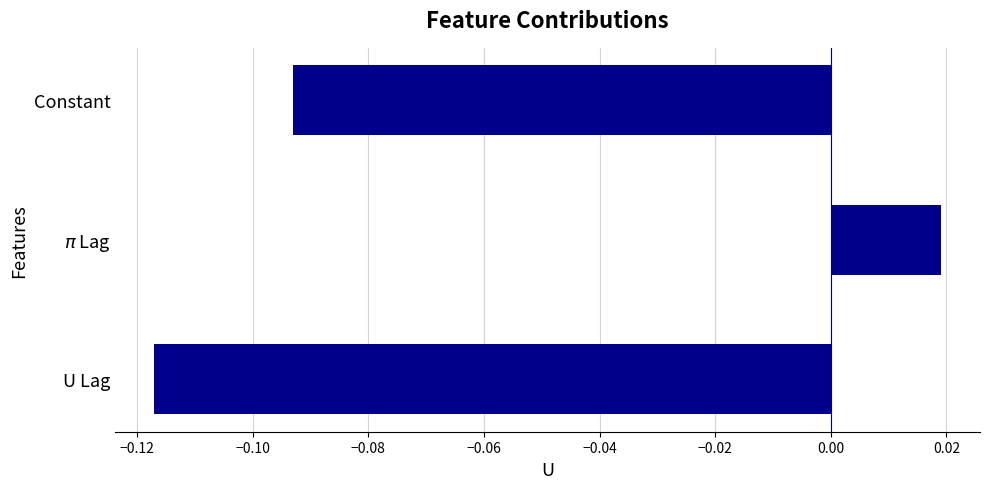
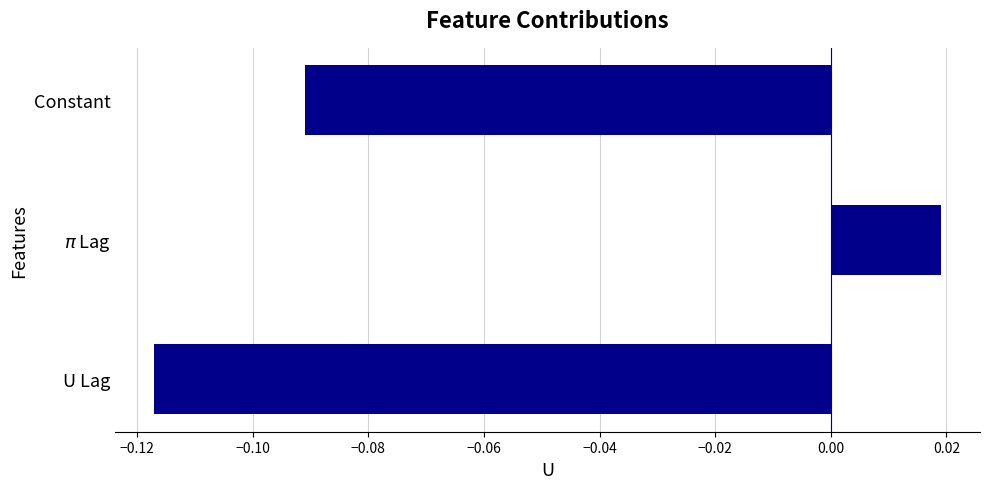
  {
-   "Constant": -0.093,
+   "Constant": -0.091,
    "U Lag": -0.117
  }
